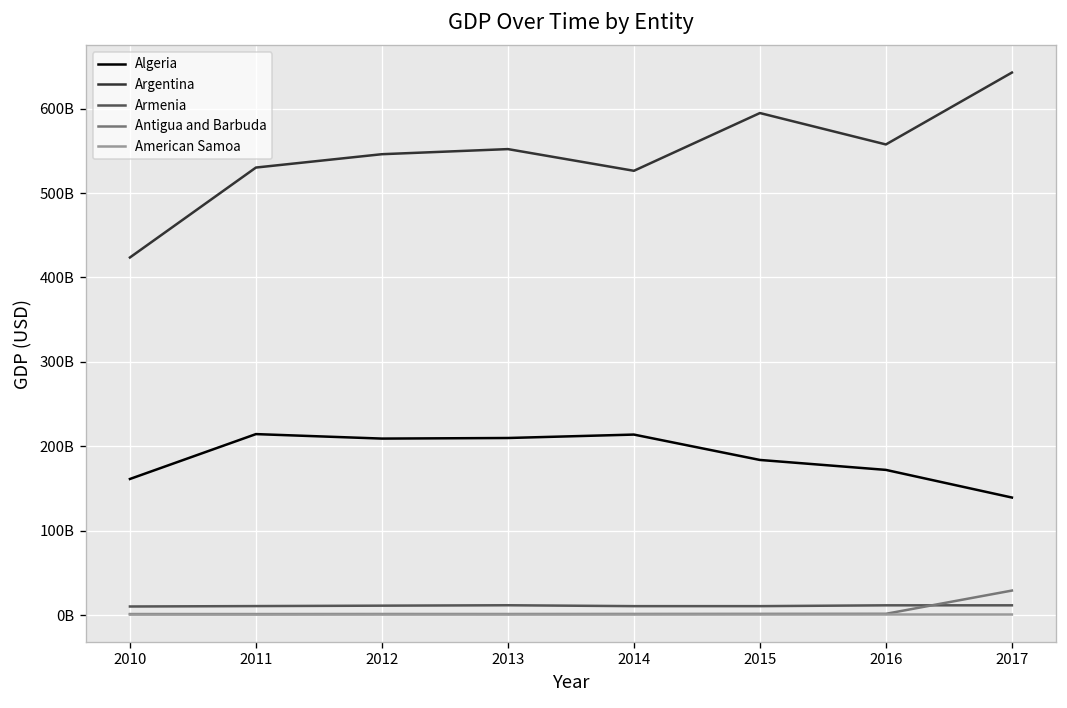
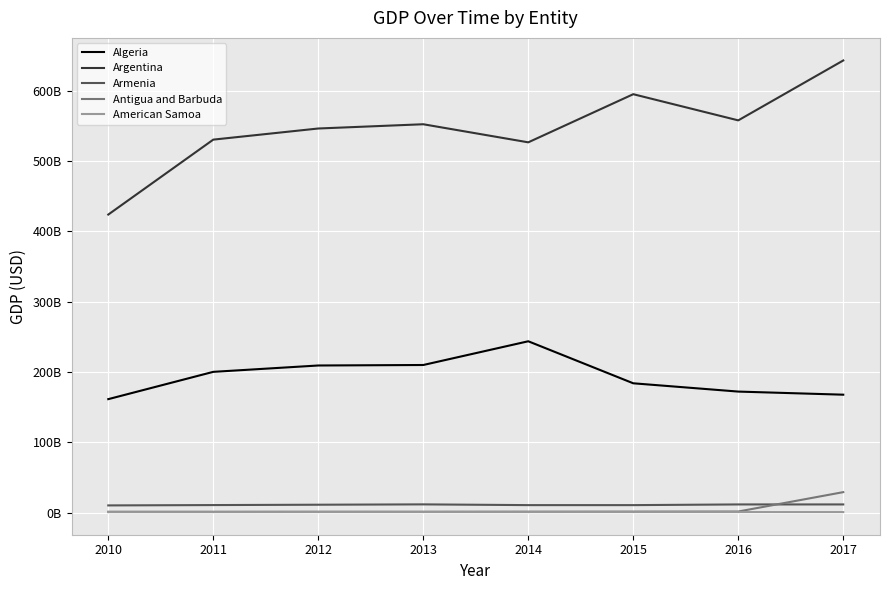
  {
    "Algeria": {
      "2010": 160000000000,
-     "2011": 210000000000,
+     "2011": 200000000000,
      "2012": 210000000000,
      "2013": 210000000000,
-     "2014": 210000000000,
+     "2014": 240000000000,
      "2015": 180000000000,
      "2016": 170000000000,
-     "2017": 140000000000
+     "2017": 170000000000
    }
  }
